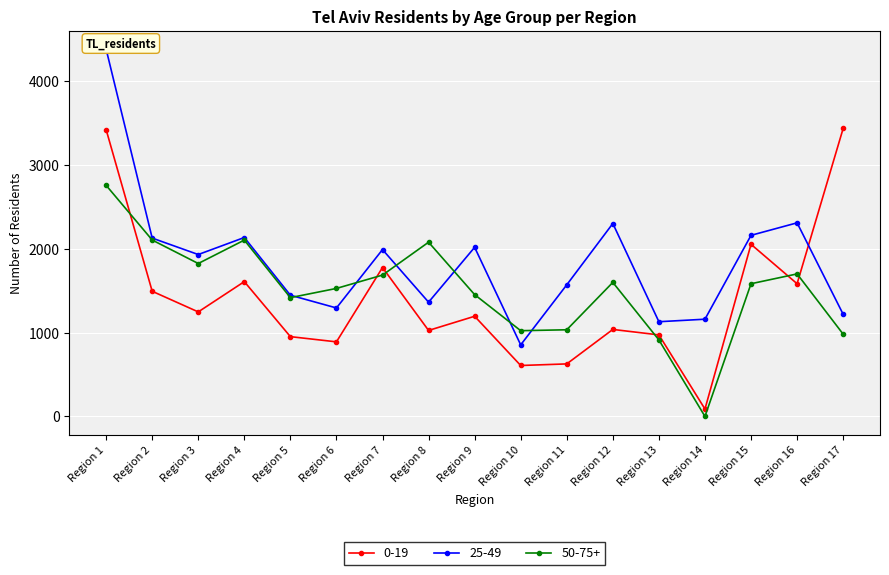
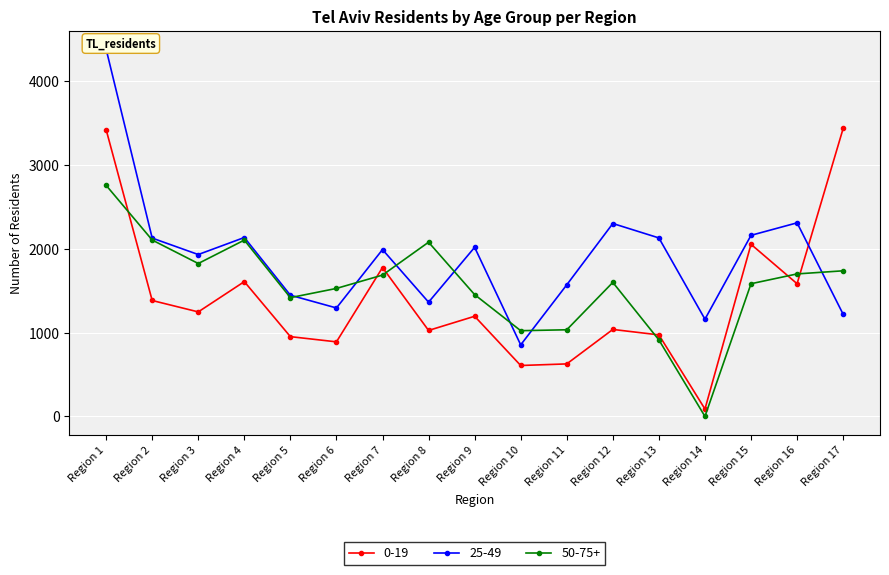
  {
    "0-19": {
      "Region 1": 3400,
-     "Region 2": 1500,
+     "Region 2": 1400,
      "Region 3": 1200,
      "Region 4": 1600,
      "Region 5": 1000,
      "Region 6": 900,
      "Region 7": 1800,
      "Region 8": 1000,
      "Region 9": 1200,
      "Region 10": 600,
      "Region 11": 600,
      "Region 12": 1000,
      "Region 13": 1000,
      "Region 14": 100,
      "Region 15": 2100,
      "Region 16": 1600,
      "Region 17": 3400
    },
    "25-49": {
      "Region 3": 1900,
      "Region 4": 2100,
      "Region 6": 1300,
      "Region 7": 2000,
      "Region 8": 1400,
      "Region 9": 2000,
      "Region 10": 900,
      "Region 11": 1600,
      "Region 12": 2300,
-     "Region 13": 1100,
+     "Region 13": 2100,
      "Region 14": 1200,
      "Region 15": 2200,
      "Region 16": 2300,
      "Region 17": 1200
    },
    "50-75+": {
      "Region 1": 2800,
      "Region 3": 1800,
      "Region 4": 2100,
      "Region 6": 1500,
      "Region 7": 1700,
      "Region 8": 2100,
      "Region 9": 1500,
      "Region 10": 1000,
      "Region 11": 1000,
      "Region 12": 1600,
      "Region 13": 900,
      "Region 14": 0,
      "Region 15": 1600,
      "Region 16": 1700,
-     "Region 17": 1000
+     "Region 17": 1700
    }
  }
